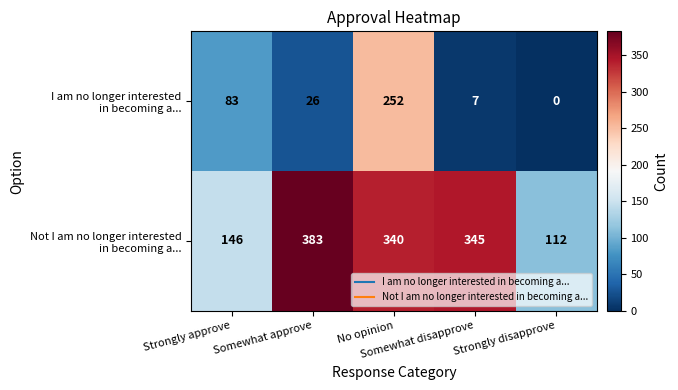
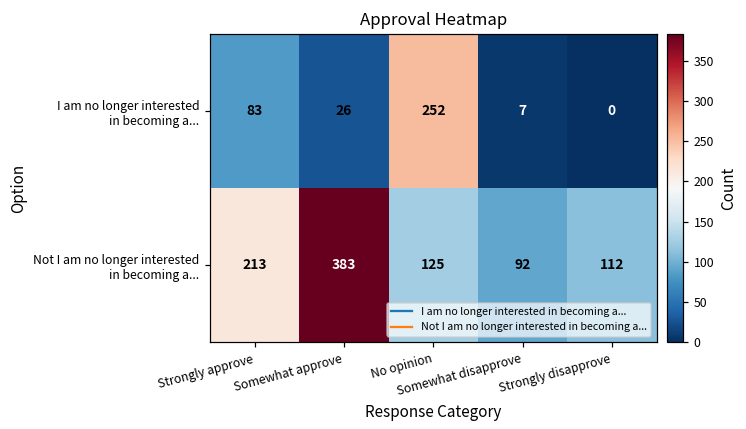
  {
    "I am no longer interested in becoming a...": {
      "Strongly approve": 83,
      "Somewhat approve": 26,
      "No opinion": 252,
      "Somewhat disapprove": 7,
      "Strongly disapprove": 0
    },
    "Not I am no longer interested in becoming a...": {
-     "Strongly approve": 146,
+     "Strongly approve": 213,
      "Somewhat approve": 383,
-     "No opinion": 340,
-     "Somewhat disapprove": 345,
+     "No opinion": 125,
+     "Somewhat disapprove": 92,
      "Strongly disapprove": 112
    }
  }
